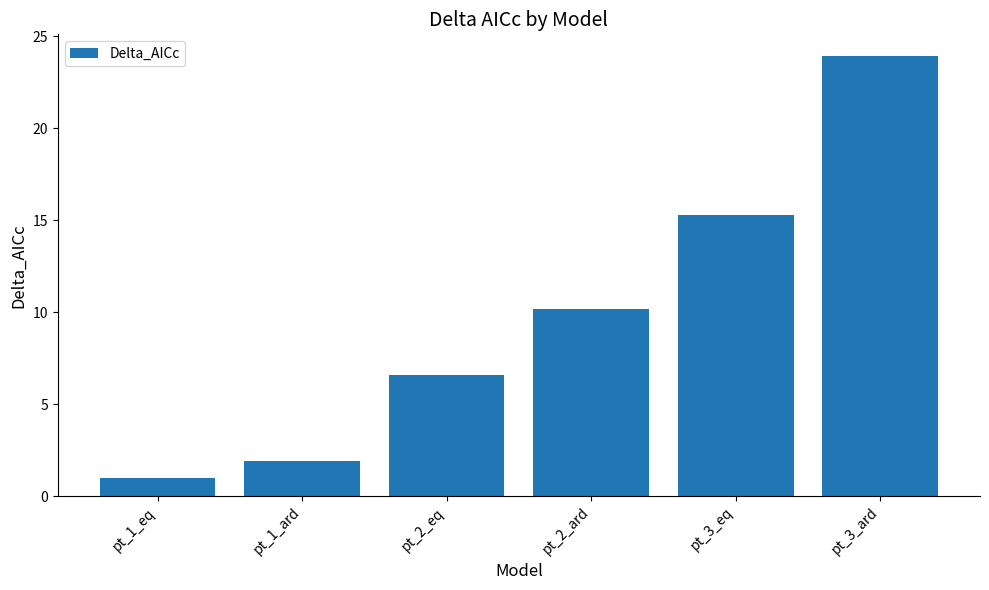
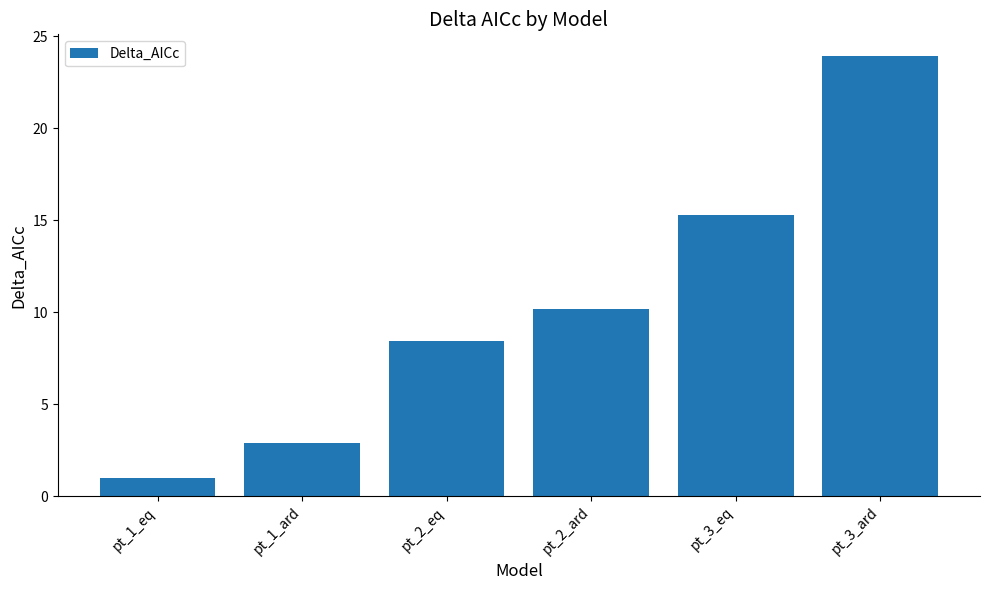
  {
    "pt_1_eq": 1.0,
-   "pt_1_ard": 1.9,
-   "pt_2_eq": 6.6,
+   "pt_1_ard": 2.9,
+   "pt_2_eq": 8.4,
    "pt_2_ard": 10.2,
    "pt_3_eq": 15.3,
    "pt_3_ard": 23.9
  }
